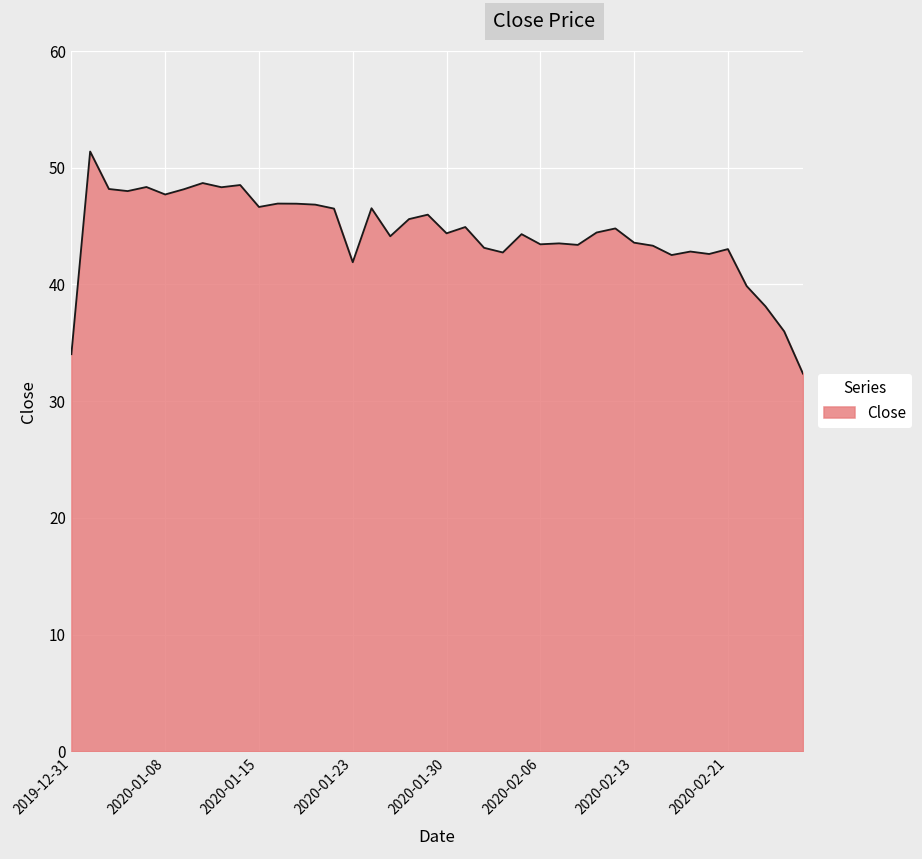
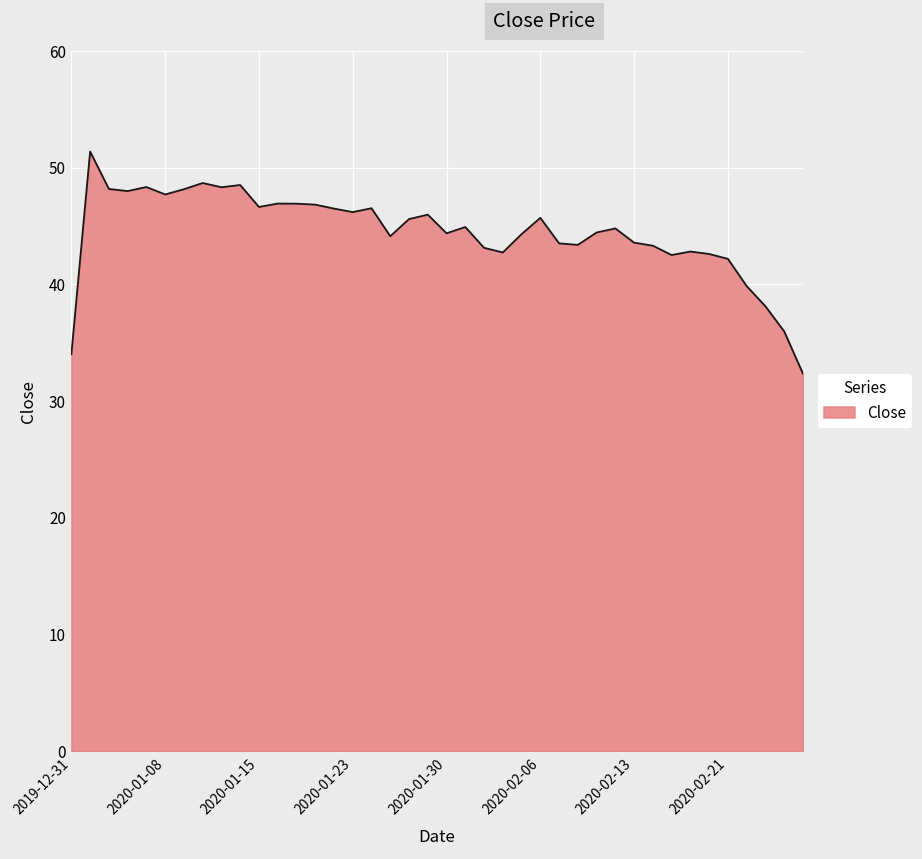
  {
    "2019-12-31": 34.0,
    "2020-01-08": 47.7,
    "2020-01-15": 46.6,
-   "2020-01-23": 41.9,
+   "2020-01-23": 46.2,
    "2020-01-30": 44.4,
-   "2020-02-06": 43.4,
+   "2020-02-06": 45.7,
    "2020-02-13": 43.6,
-   "2020-02-21": 43.0
+   "2020-02-21": 42.2
  }
